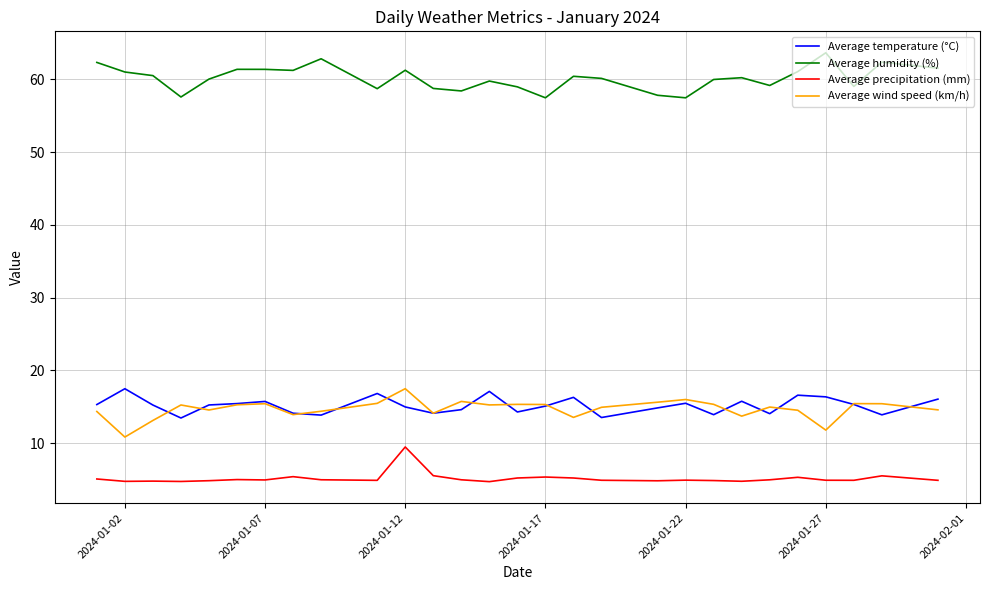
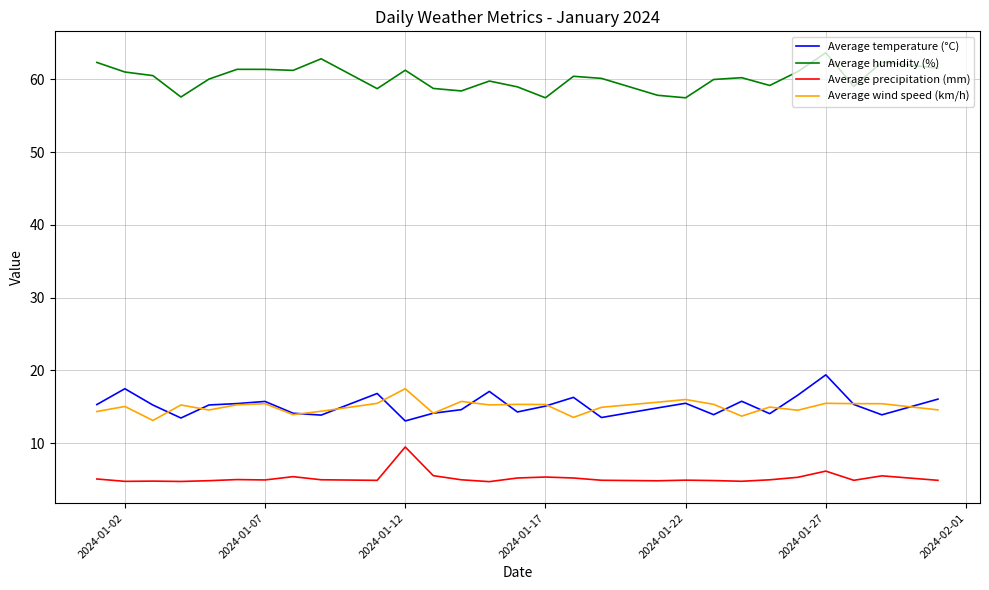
  {
    "Average temperature (°C)": {
      "2024-01-02": 17,
-     "2024-01-12": 15,
+     "2024-01-12": 13,
      "2024-01-22": 15,
-     "2024-01-27": 16
+     "2024-01-27": 19
    },
    "Average humidity (%)": {
      "2024-01-02": 61,
      "2024-01-07": 61,
      "2024-01-12": 61,
      "2024-01-17": 57,
      "2024-01-22": 57
    },
    "Average precipitation (mm)": {
      "2024-01-02": 5,
      "2024-01-07": 5,
      "2024-01-12": 9,
      "2024-01-17": 5,
      "2024-01-22": 5,
-     "2024-01-27": 5
+     "2024-01-27": 6
    },
    "Average wind speed (km/h)": {
-     "2024-01-02": 11,
+     "2024-01-02": 15,
      "2024-01-12": 17,
      "2024-01-22": 16,
-     "2024-01-27": 12
+     "2024-01-27": 15
    }
  }
